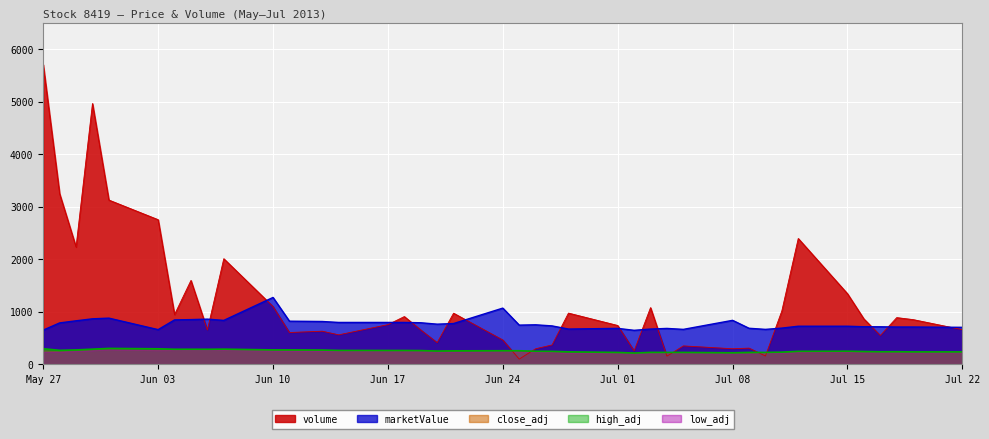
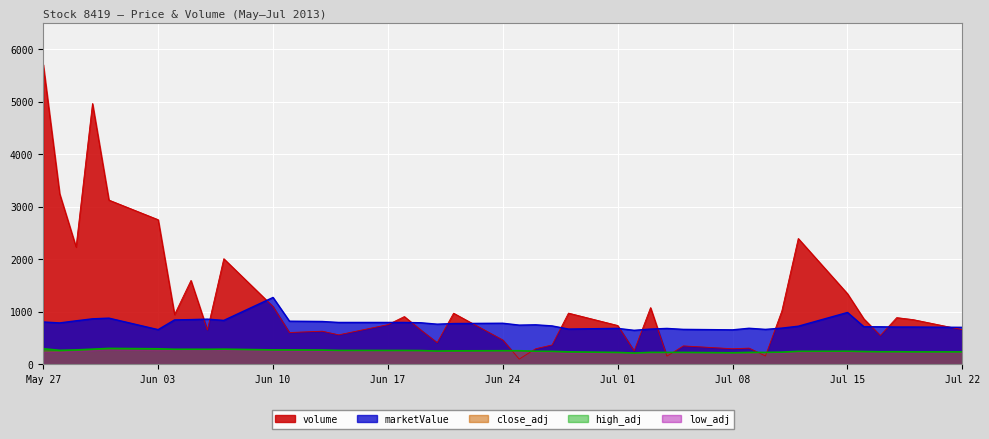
  {
    "volume": {
      "May 27": 5700,
      "Jun 03": 2800,
      "Jun 10": 1100,
      "Jun 24": 500,
      "Jul 01": 700,
      "Jul 08": 300,
      "Jul 15": 1300
    },
    "marketValue": {
-     "May 27": 700,
+     "May 27": 800,
      "Jun 03": 700,
      "Jun 10": 1300,
-     "Jun 24": 1100,
+     "Jun 24": 800,
      "Jul 01": 700,
-     "Jul 08": 800,
-     "Jul 15": 700
+     "Jul 08": 700,
+     "Jul 15": 1000
    }
  }
